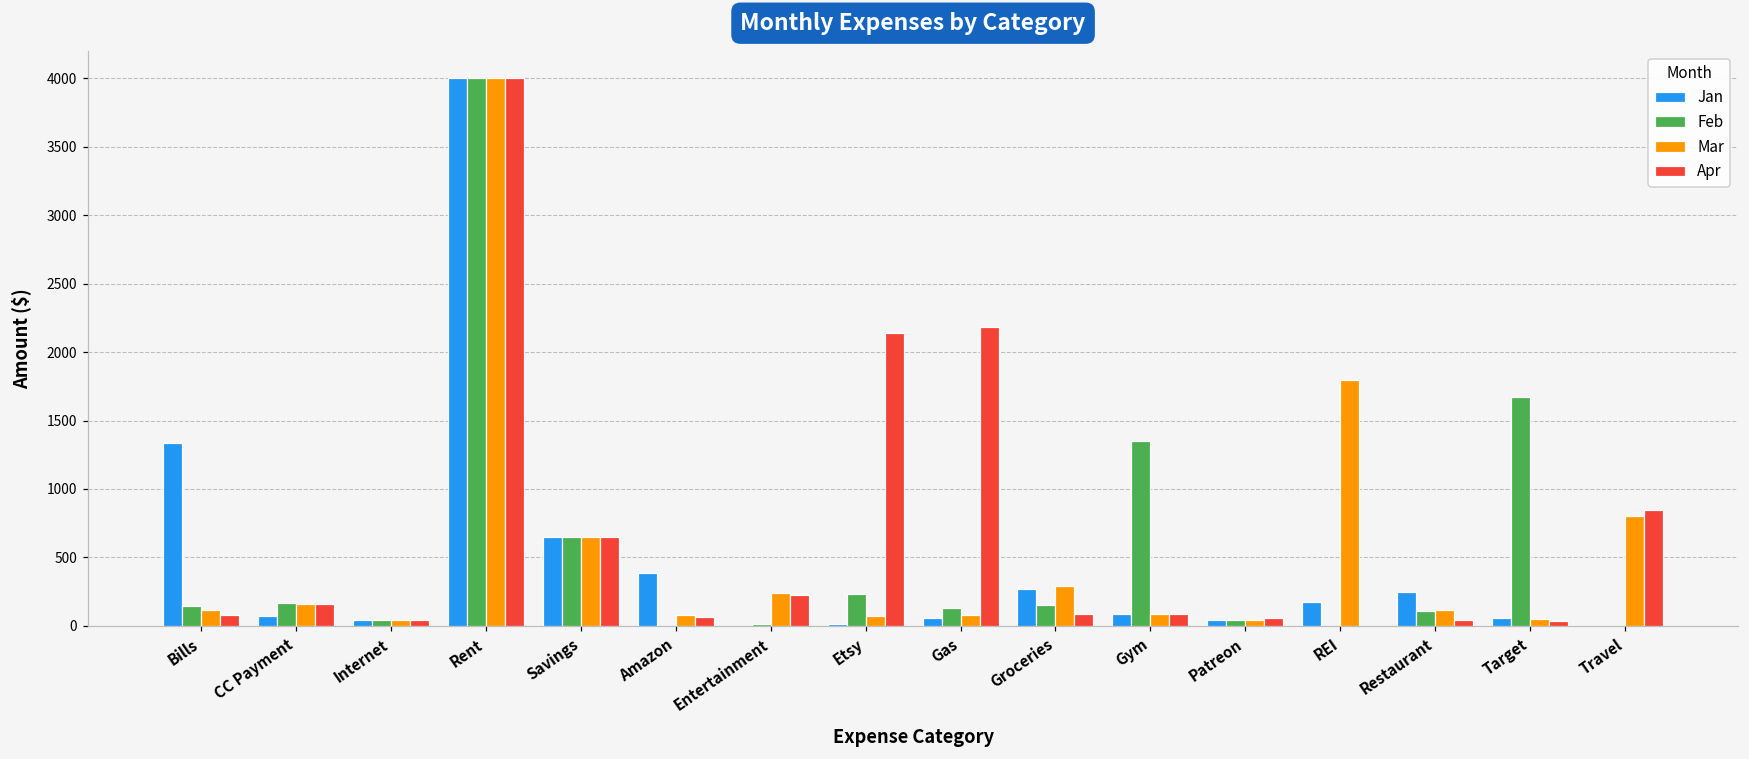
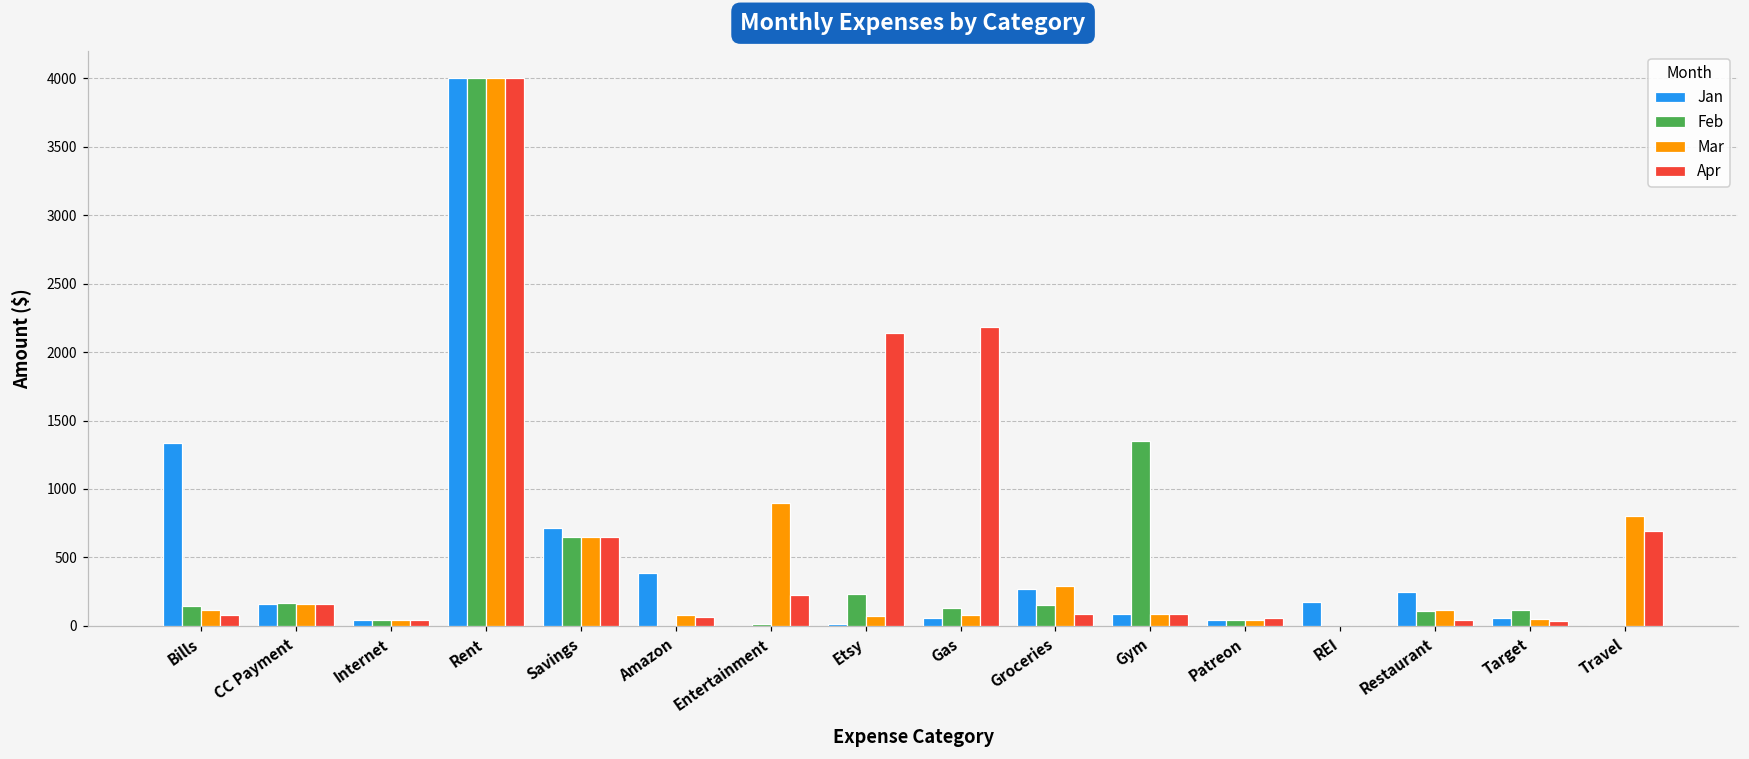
  {
    "Jan": {
      "Bills": 1340,
-     "CC Payment": 70,
+     "CC Payment": 160,
      "Internet": 40,
      "Rent": 4000,
-     "Savings": 650,
+     "Savings": 720,
      "Amazon": 380,
      "Entertainment": 0,
      "Gas": 60,
      "Groceries": 270,
      "Gym": 90,
      "Patreon": 40,
      "REI": 170,
      "Restaurant": 250,
      "Target": 60,
      "Travel": 0
    },
    "Feb": {
      "Bills": 140,
      "CC Payment": 160,
      "Internet": 40,
      "Rent": 4000,
      "Savings": 650,
      "Amazon": 0,
      "Etsy": 230,
      "Gas": 130,
      "Groceries": 150,
      "Gym": 1350,
      "Patreon": 50,
      "REI": 0,
      "Restaurant": 110,
-     "Target": 1670,
+     "Target": 120,
      "Travel": 0
    },
    "Mar": {
      "Bills": 110,
      "CC Payment": 160,
      "Internet": 40,
      "Rent": 4000,
      "Savings": 650,
      "Amazon": 80,
-     "Entertainment": 240,
+     "Entertainment": 890,
      "Etsy": 70,
      "Gas": 80,
      "Groceries": 290,
      "Gym": 90,
      "Patreon": 50,
-     "REI": 1800,
+     "REI": 0,
      "Restaurant": 120,
      "Target": 50,
      "Travel": 800
    },
    "Apr": {
      "Bills": 80,
      "CC Payment": 160,
      "Internet": 40,
      "Rent": 4000,
      "Savings": 650,
      "Amazon": 70,
      "Entertainment": 230,
      "Etsy": 2140,
      "Gas": 2190,
      "Groceries": 80,
      "Gym": 90,
      "Patreon": 60,
      "REI": 0,
      "Restaurant": 40,
      "Target": 40,
-     "Travel": 840
+     "Travel": 690
    }
  }
